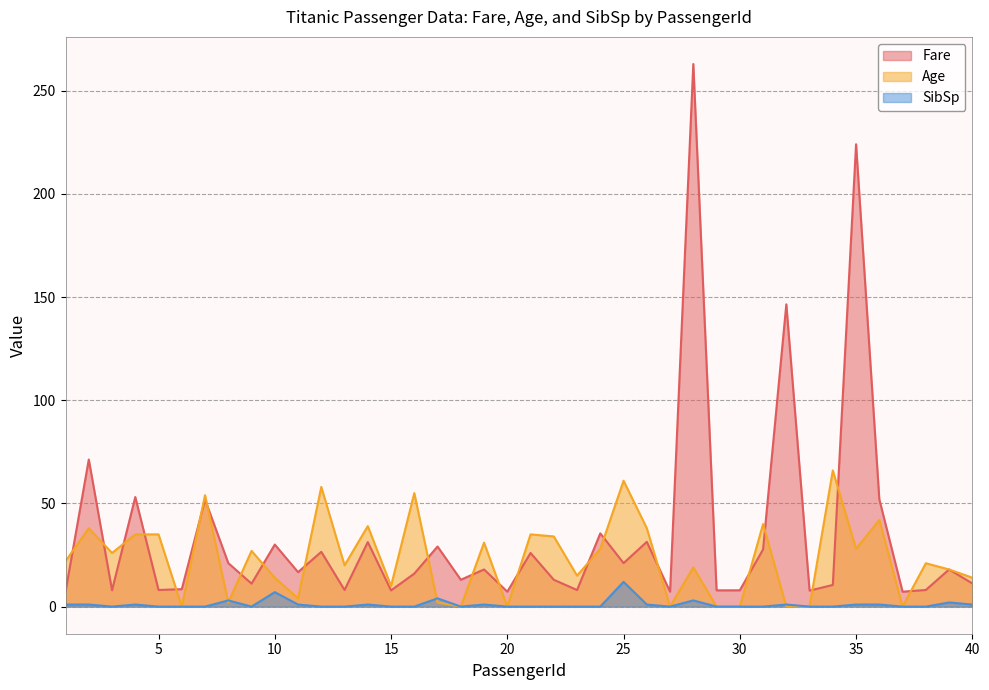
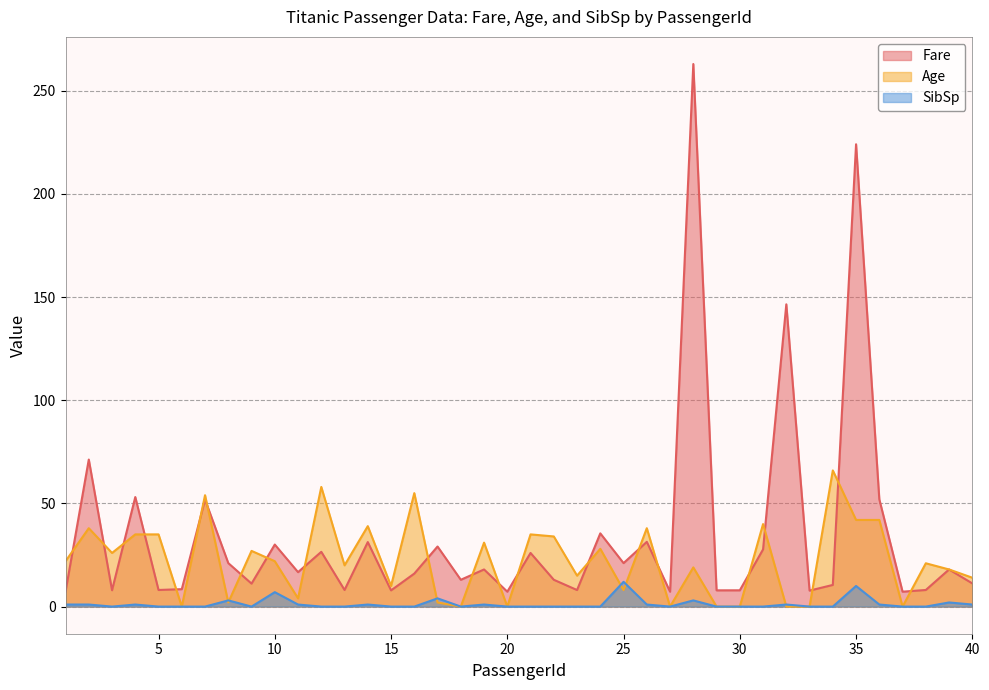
  {
    "Fare": {
      "5": 8,
      "10": 30,
      "15": 8,
      "20": 7,
      "25": 21,
      "30": 8,
      "35": 224,
      "40": 11
    },
    "Age": {
      "5": 35,
-     "10": 14,
+     "10": 22,
      "15": 10,
-     "25": 61,
-     "35": 28,
+     "25": 8,
+     "35": 42,
      "40": 14
    },
    "SibSp": {
      "5": 0,
      "10": 7,
      "15": 0,
      "25": 12,
-     "35": 1,
+     "35": 10,
      "40": 1
    }
  }
